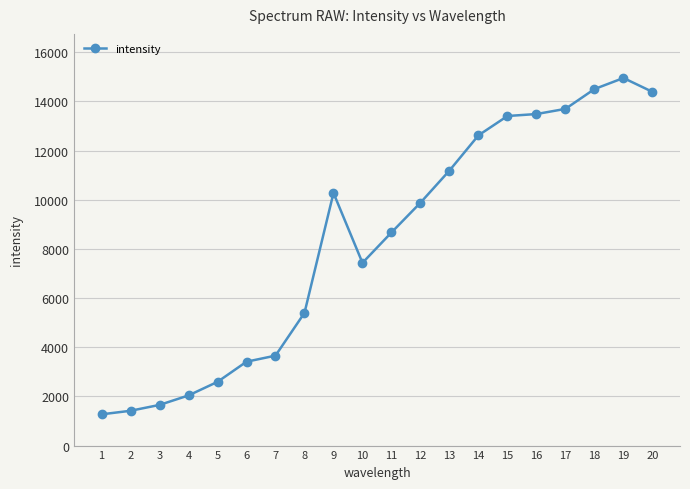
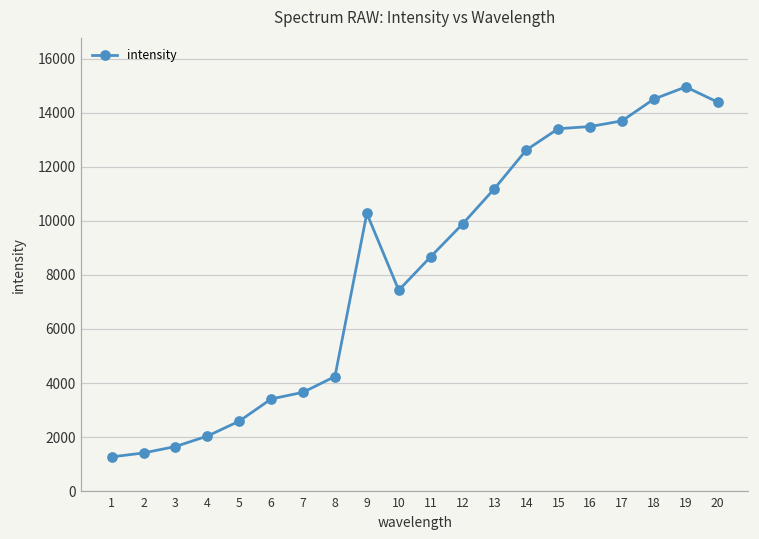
  {
    "1": 1300,
    "2": 1400,
    "3": 1700,
    "4": 2000,
    "5": 2600,
    "6": 3400,
    "7": 3700,
-   "8": 5400,
+   "8": 4200,
    "9": 10300,
    "10": 7400,
    "11": 8700,
    "12": 9900,
    "13": 11200,
    "14": 12600,
    "15": 13400,
    "16": 13500,
    "17": 13700,
    "18": 14500,
    "19": 15000,
    "20": 14400
  }
